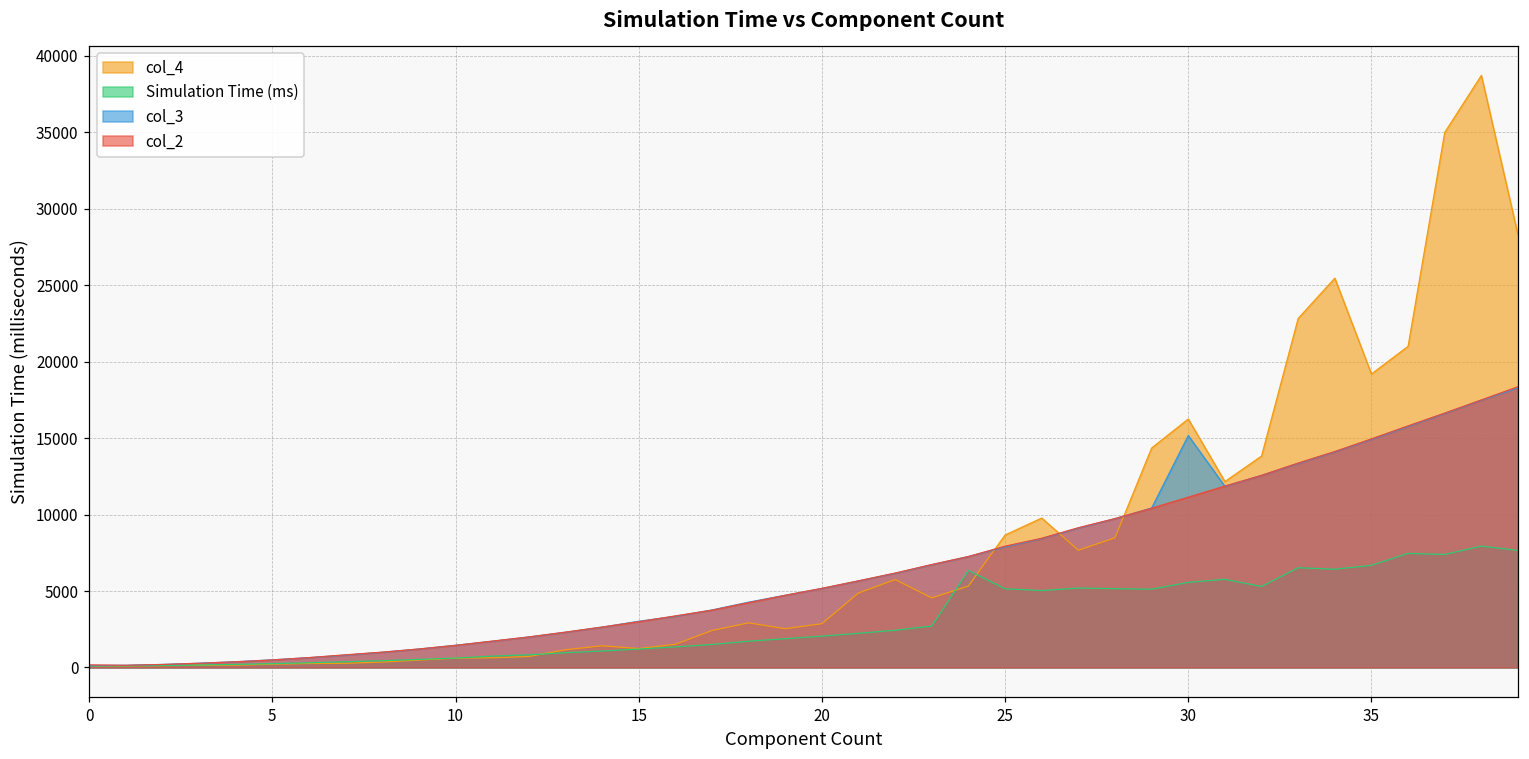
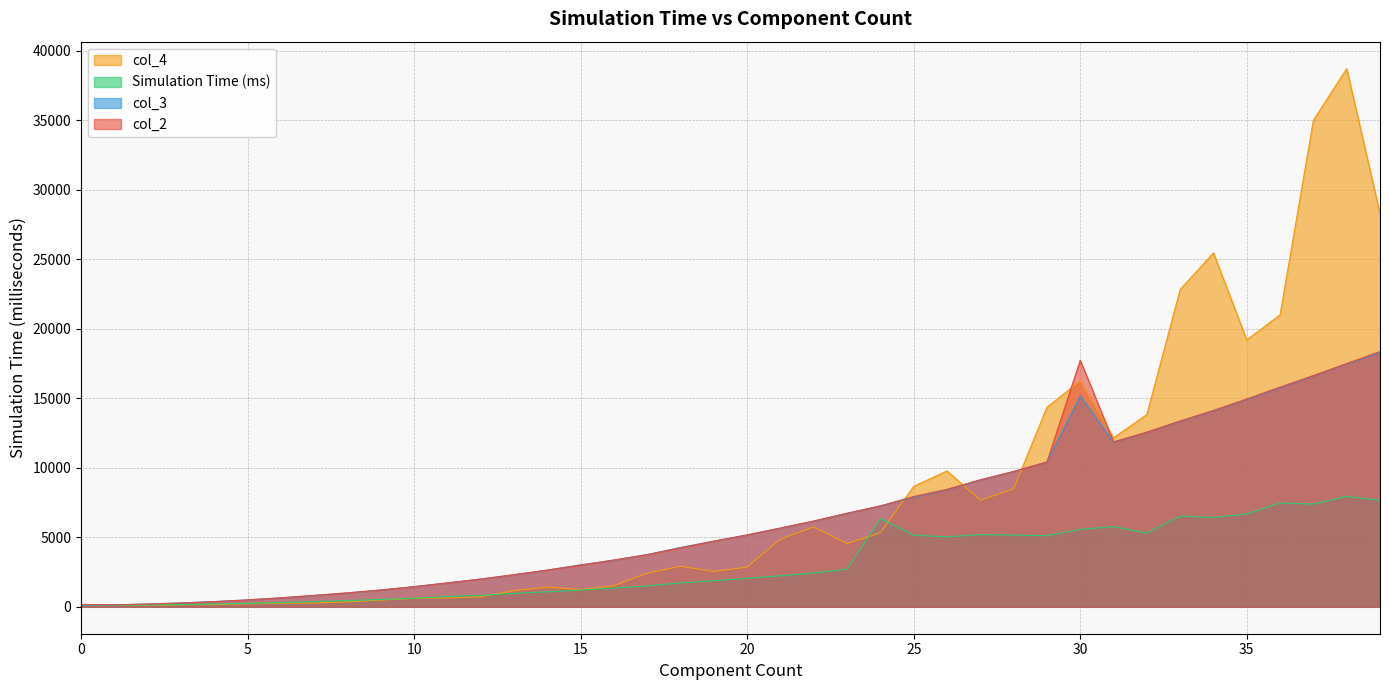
  {
    "col_4": {
      "20": 2900,
      "25": 8700,
      "30": 16200,
      "35": 19200
    },
    "Simulation Time (ms)": {
      "20": 2000,
      "25": 5100,
      "30": 5600,
      "35": 6700
    },
    "col_3": {
      "30": 15200
    },
    "col_2": {
-     "30": 11100
+     "30": 17700
    }
  }
